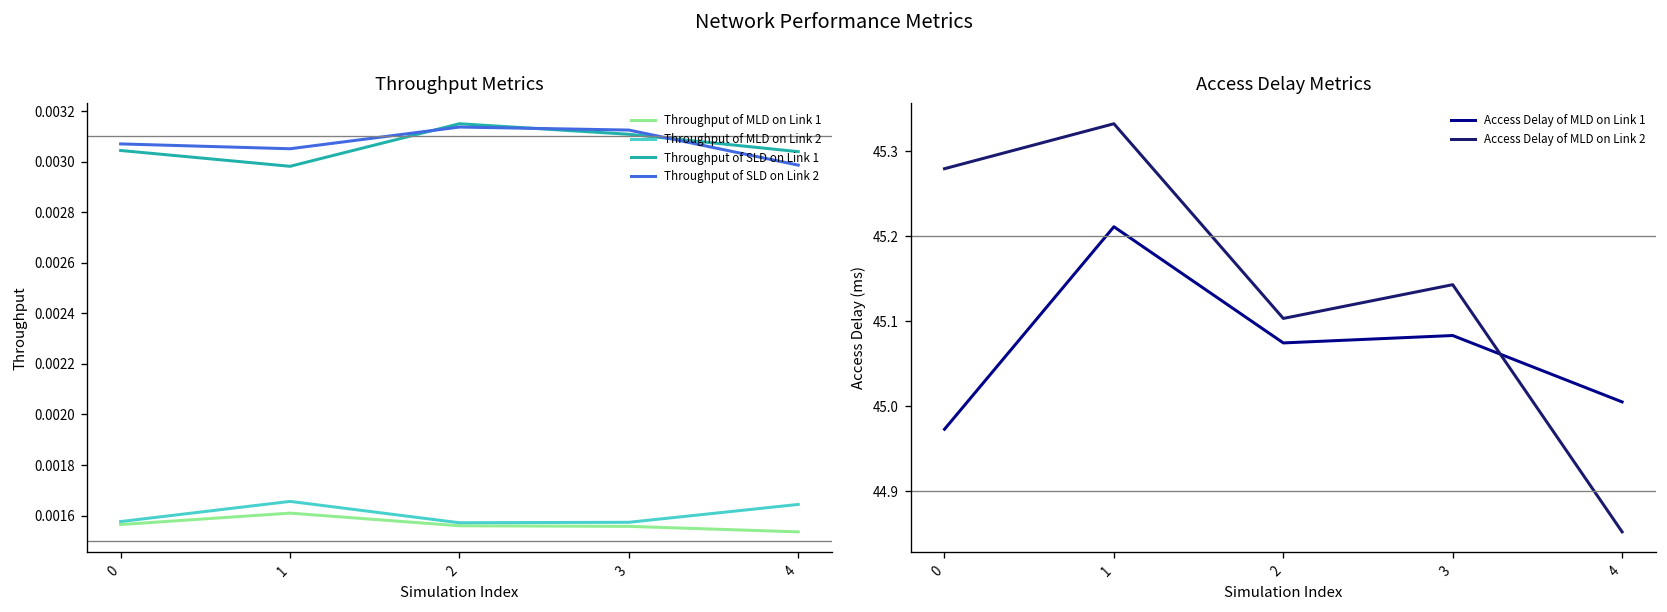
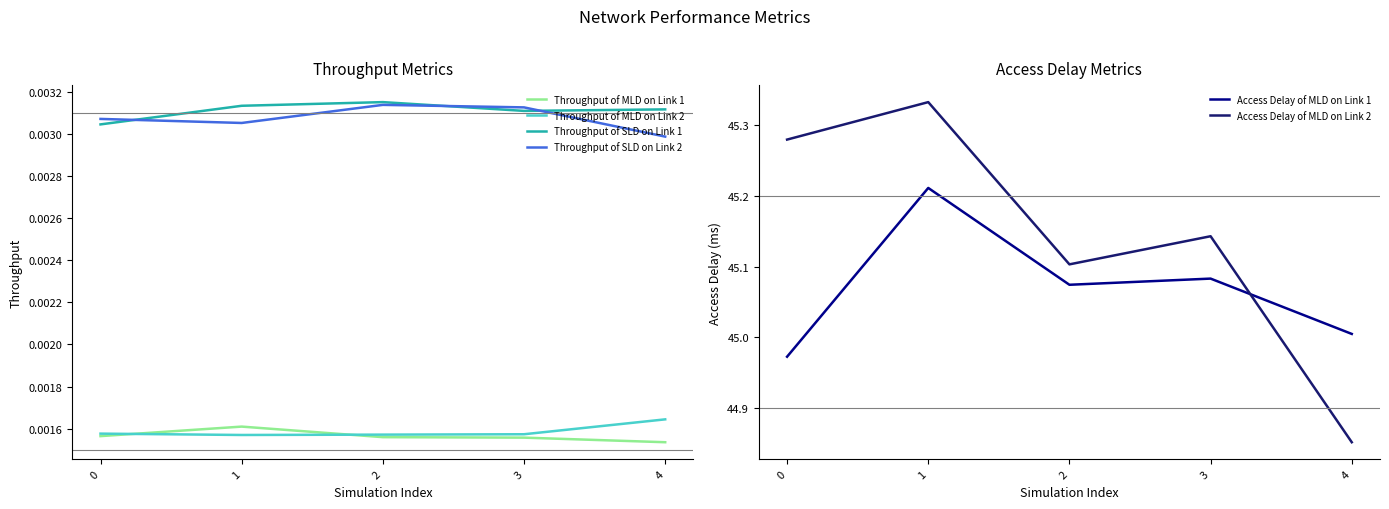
  {
    "Throughput Metrics": {
      "Throughput of MLD on Link 1": {
        "1": 0.00161,
        "2": 0.00156,
        "3": 0.00156,
        "4": 0.00154
      },
      "Throughput of MLD on Link 2": {
-       "1": 0.00166,
+       "1": 0.00157,
        "2": 0.00157,
        "3": 0.00157,
        "4": 0.00164
      },
      "Throughput of SLD on Link 1": {
        "0": 0.00304,
-       "1": 0.00298,
+       "1": 0.00313,
        "2": 0.00315,
        "3": 0.00311,
-       "4": 0.00304
+       "4": 0.00312
      },
      "Throughput of SLD on Link 2": {
        "0": 0.00307,
        "1": 0.00305,
        "2": 0.00314,
        "3": 0.00313,
        "4": 0.00299
      }
    }
  }
